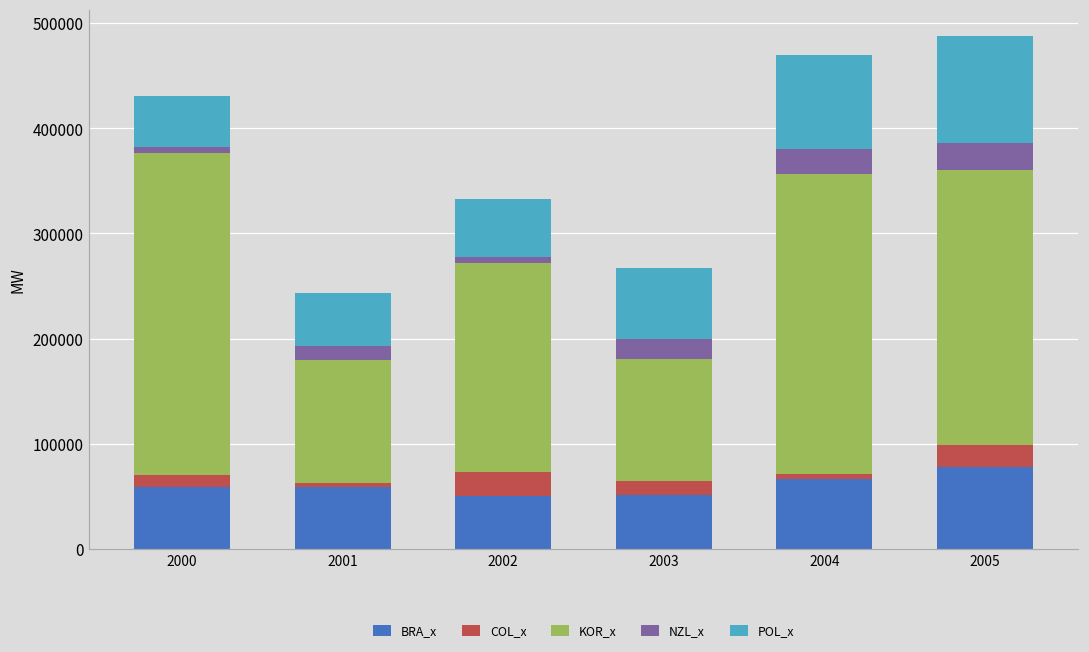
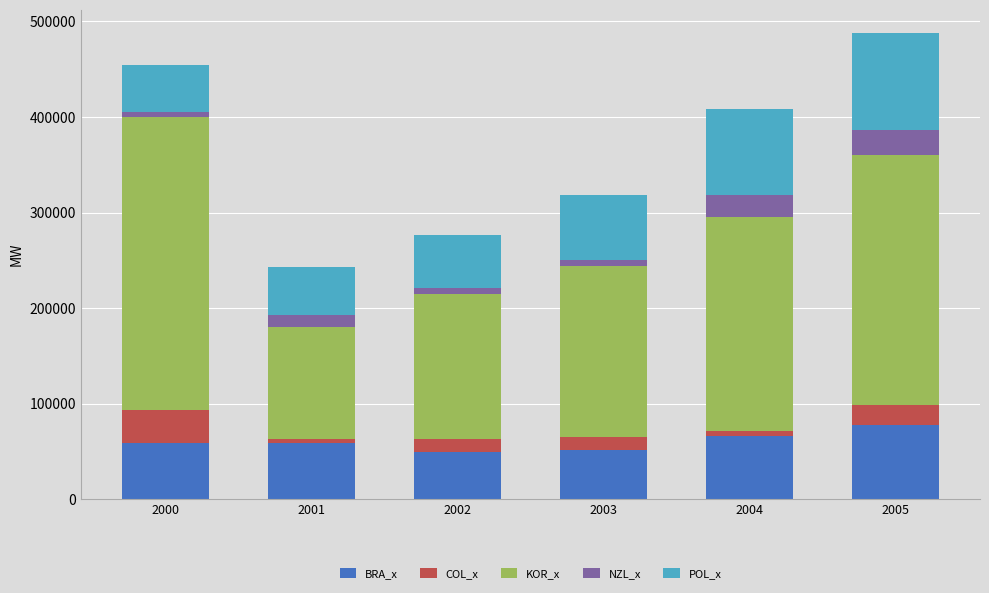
  {
    "COL_x": {
-     "2000": 10000,
+     "2000": 30000,
      "2001": 0,
-     "2002": 20000,
+     "2002": 10000,
      "2003": 10000,
      "2004": 0,
      "2005": 20000
    },
    "KOR_x": {
      "2000": 310000,
      "2001": 120000,
-     "2002": 200000,
-     "2003": 120000,
-     "2004": 290000,
+     "2002": 150000,
+     "2003": 180000,
+     "2004": 220000,
      "2005": 260000
    },
    "NZL_x": {
      "2000": 10000,
      "2001": 10000,
      "2002": 10000,
-     "2003": 20000,
+     "2003": 10000,
      "2004": 20000,
      "2005": 30000
    }
  }
